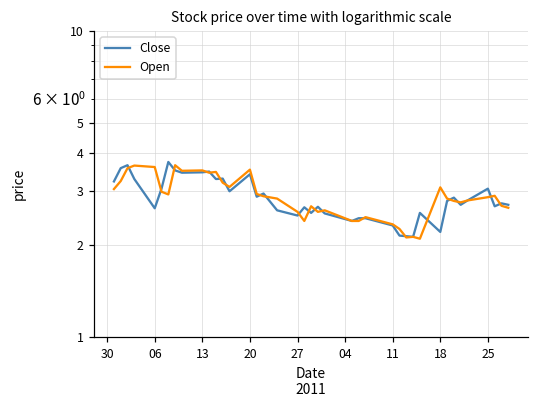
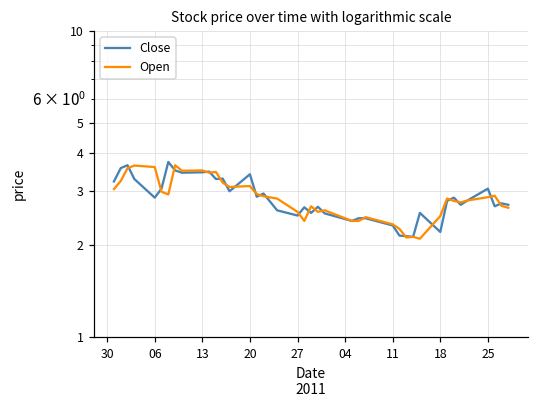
  {
    "Close": {
-     "06": 2.6,
+     "06": 2.9,
      "20": 3.4,
      "27": 2.5,
      "18": 2.2,
      "25": 3.1
    },
    "Open": {
      "06": 3.6,
-     "20": 3.5,
+     "20": 3.1,
      "27": 2.6,
-     "18": 3.1,
+     "18": 2.5,
      "25": 2.9
    }
  }
